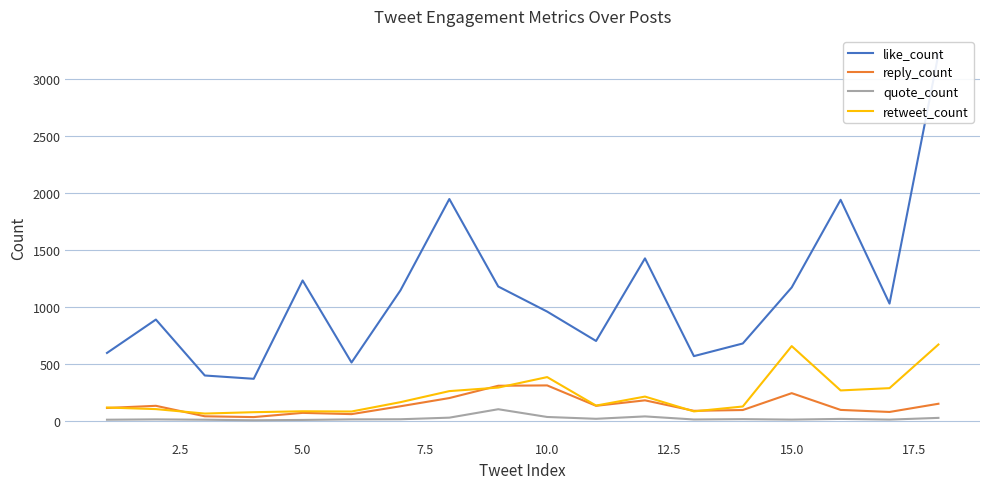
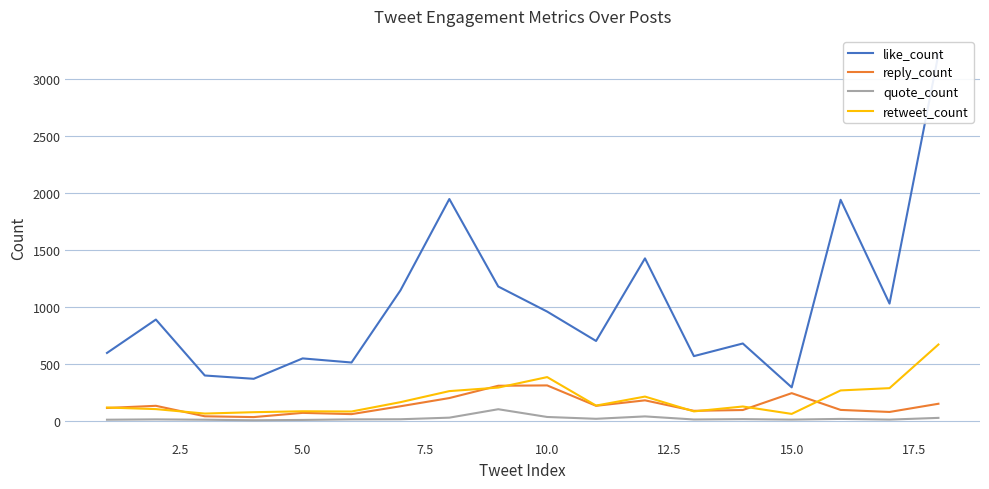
  {
    "like_count": {
-     "5.0": 1230,
+     "5.0": 550,
      "10.0": 960,
-     "15.0": 1170
+     "15.0": 290
    },
    "reply_count": {
      "10.0": 310,
      "15.0": 240
    },
    "quote_count": {
      "5.0": 10,
      "10.0": 30,
      "15.0": 10
    },
    "retweet_count": {
      "10.0": 380,
-     "15.0": 650
+     "15.0": 60
    }
  }
